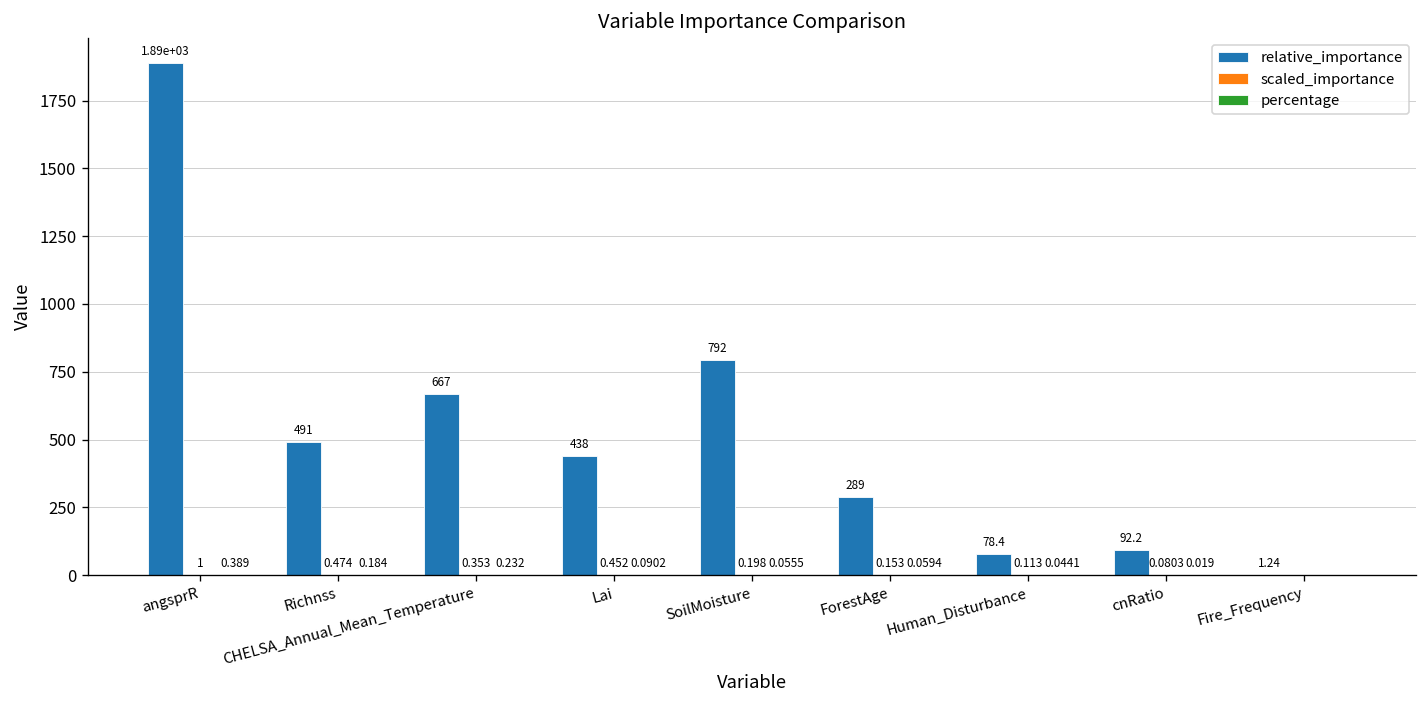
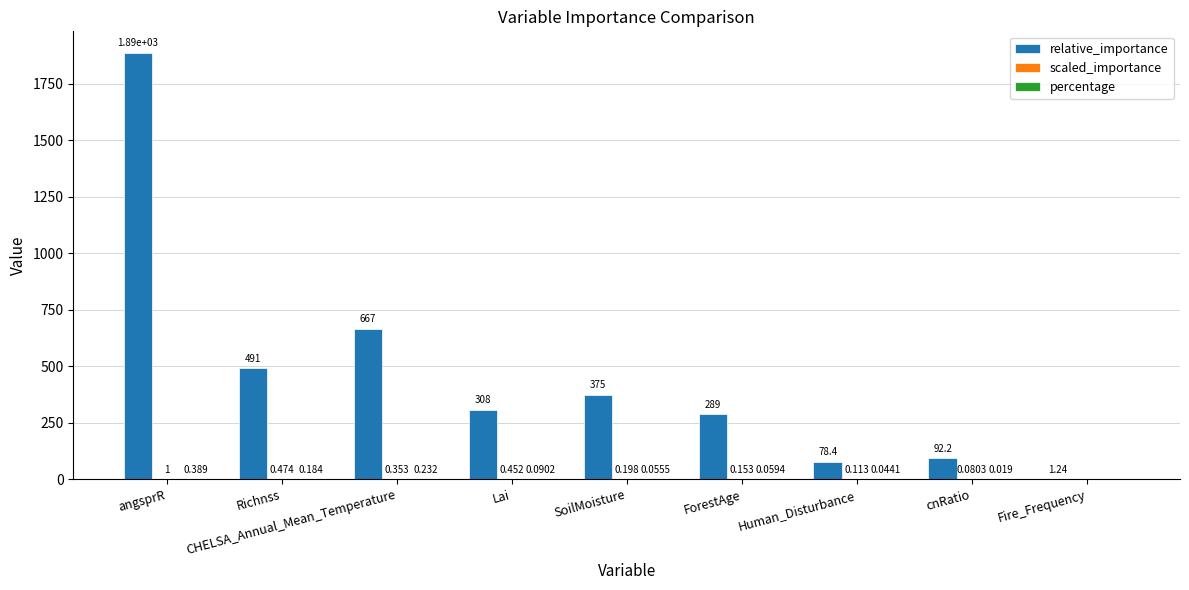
  {
    "relative_importance": {
      "Richnss": 491,
      "CHELSA_Annual_Mean_Temperature": 667,
-     "Lai": 438,
-     "SoilMoisture": 792,
+     "Lai": 308,
+     "SoilMoisture": 375,
      "ForestAge": 289,
      "Human_Disturbance": 78.4,
      "cnRatio": 92.2,
      "Fire_Frequency": 1.24
    },
    "scaled_importance": {
      "angsprR": 1,
      "Richnss": 0.474,
      "CHELSA_Annual_Mean_Temperature": 0.353,
      "Lai": 0.452,
      "SoilMoisture": 0.198,
      "ForestAge": 0.153,
      "Human_Disturbance": 0.113,
      "cnRatio": 0.0803
    },
    "percentage": {
      "angsprR": 0.389,
      "Richnss": 0.184,
      "CHELSA_Annual_Mean_Temperature": 0.232,
      "Lai": 0.0902,
      "SoilMoisture": 0.0555,
      "ForestAge": 0.0594,
      "Human_Disturbance": 0.0441,
      "cnRatio": 0.019
    }
  }
